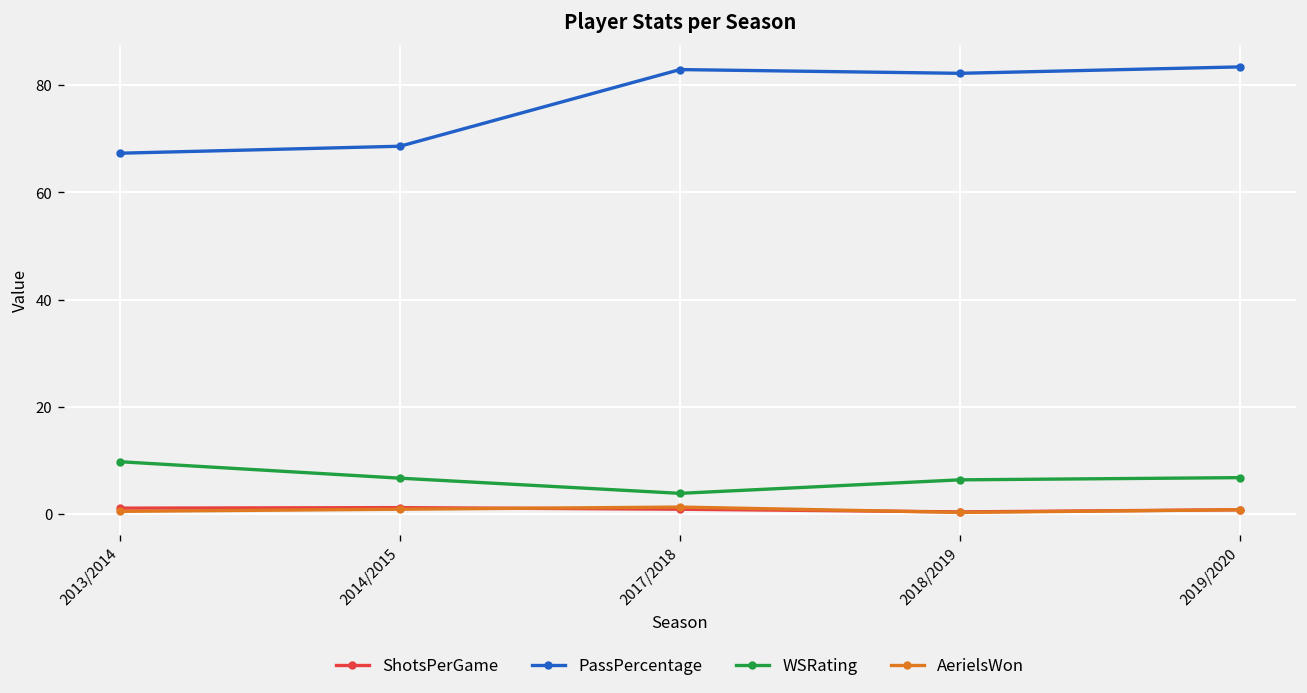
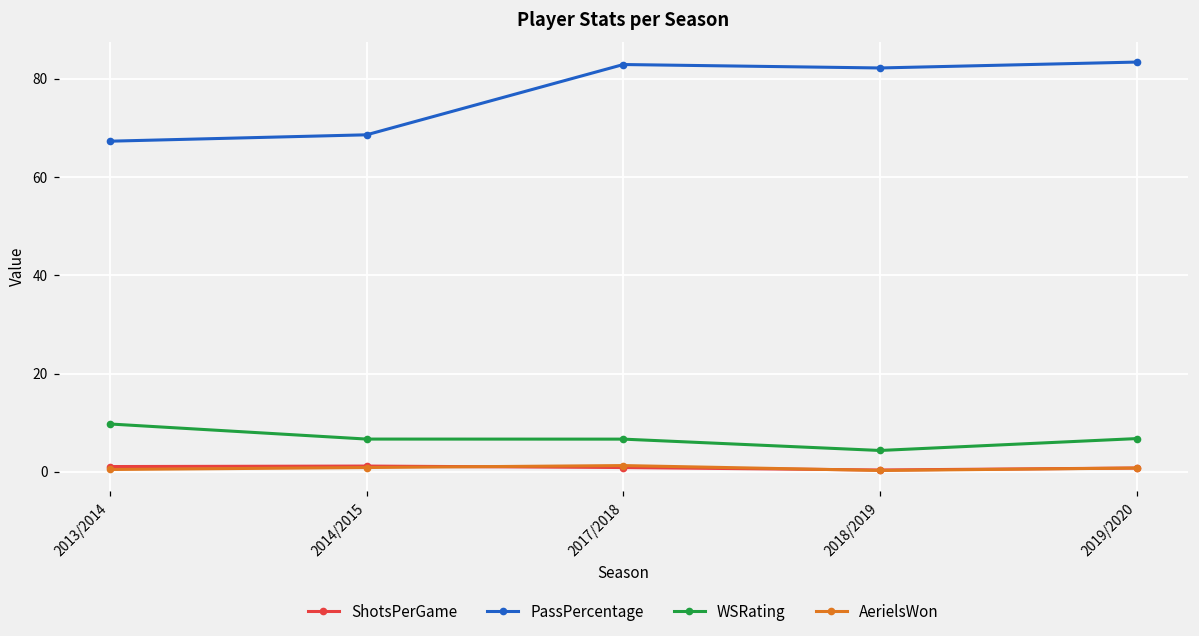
  {
    "ShotsPerGame": {
      "2013/2014": 1
    },
    "PassPercentage": {
      "2013/2014": 67,
      "2014/2015": 69,
      "2017/2018": 83,
      "2018/2019": 82,
      "2019/2020": 83
    },
    "WSRating": {
      "2013/2014": 10,
      "2014/2015": 7,
-     "2017/2018": 4,
-     "2018/2019": 6,
+     "2017/2018": 7,
+     "2018/2019": 4,
      "2019/2020": 7
    },
    "AerielsWon": {
      "2013/2014": 1
    }
  }
